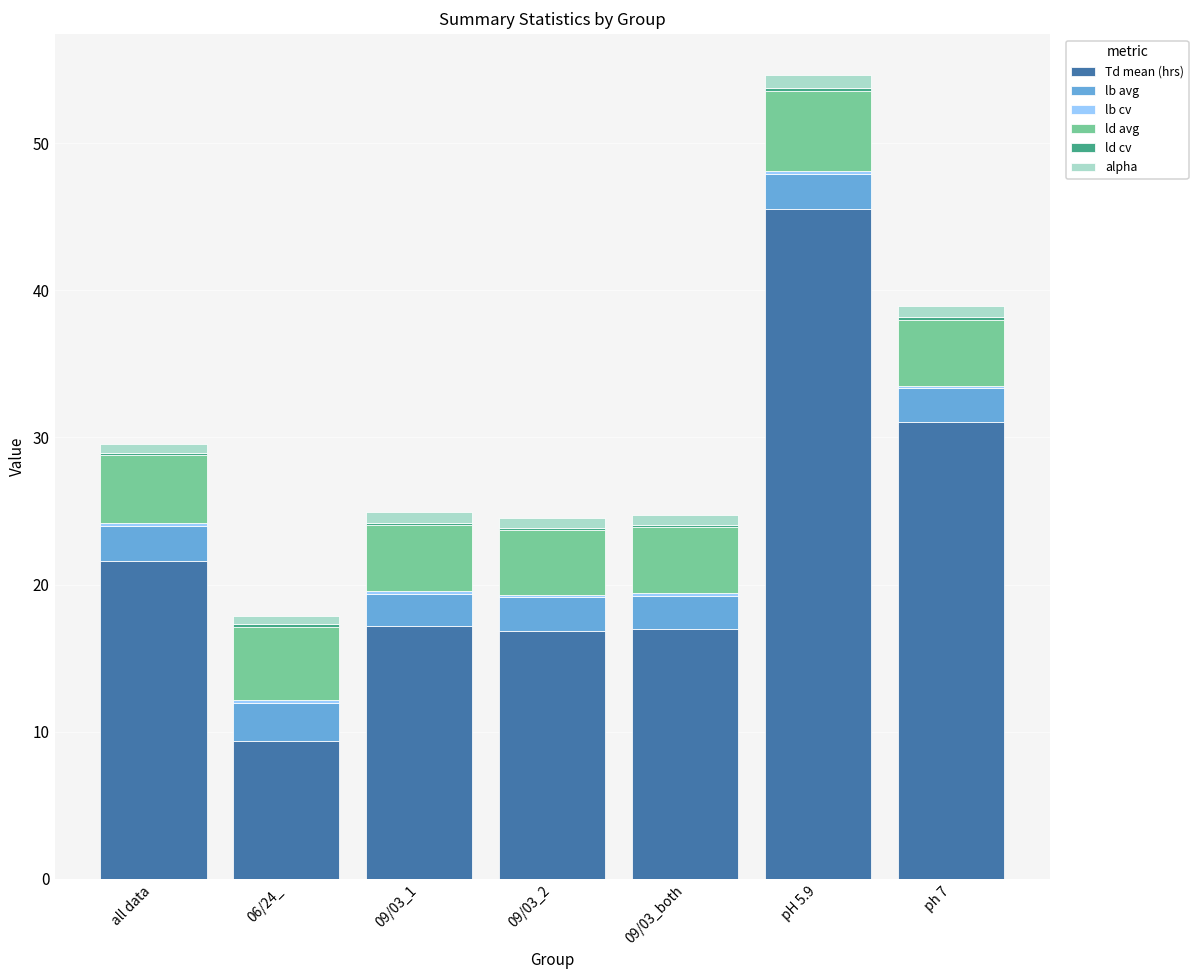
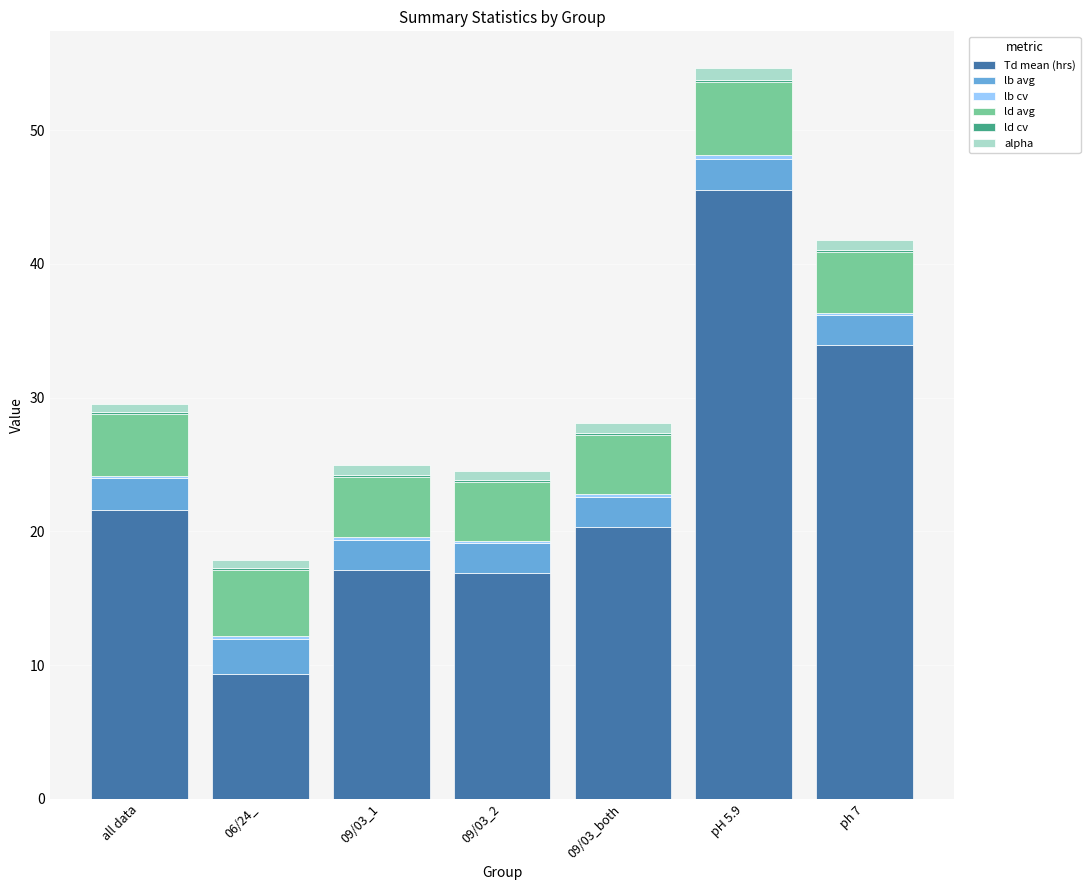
  {
    "Td mean (hrs)": {
      "all data": 21.6,
      "06/24_": 9.4,
      "09/03_1": 17.1,
      "09/03_2": 16.9,
-     "09/03_both": 17.0,
+     "09/03_both": 20.4,
      "pH 5.9": 45.5,
-     "ph 7": 31.1
+     "ph 7": 33.9
    },
    "lb avg": {
      "all data": 2.4,
      "06/24_": 2.6,
      "09/03_1": 2.2,
      "09/03_2": 2.3,
      "09/03_both": 2.2,
      "pH 5.9": 2.3,
      "ph 7": 2.3
    },
    "ld avg": {
      "all data": 4.6,
      "06/24_": 5.0,
      "09/03_1": 4.5,
      "09/03_2": 4.4,
      "09/03_both": 4.5,
      "pH 5.9": 5.5,
      "ph 7": 4.5
    },
    "ld cv": {
      "pH 5.9": 0.2
    }
  }
